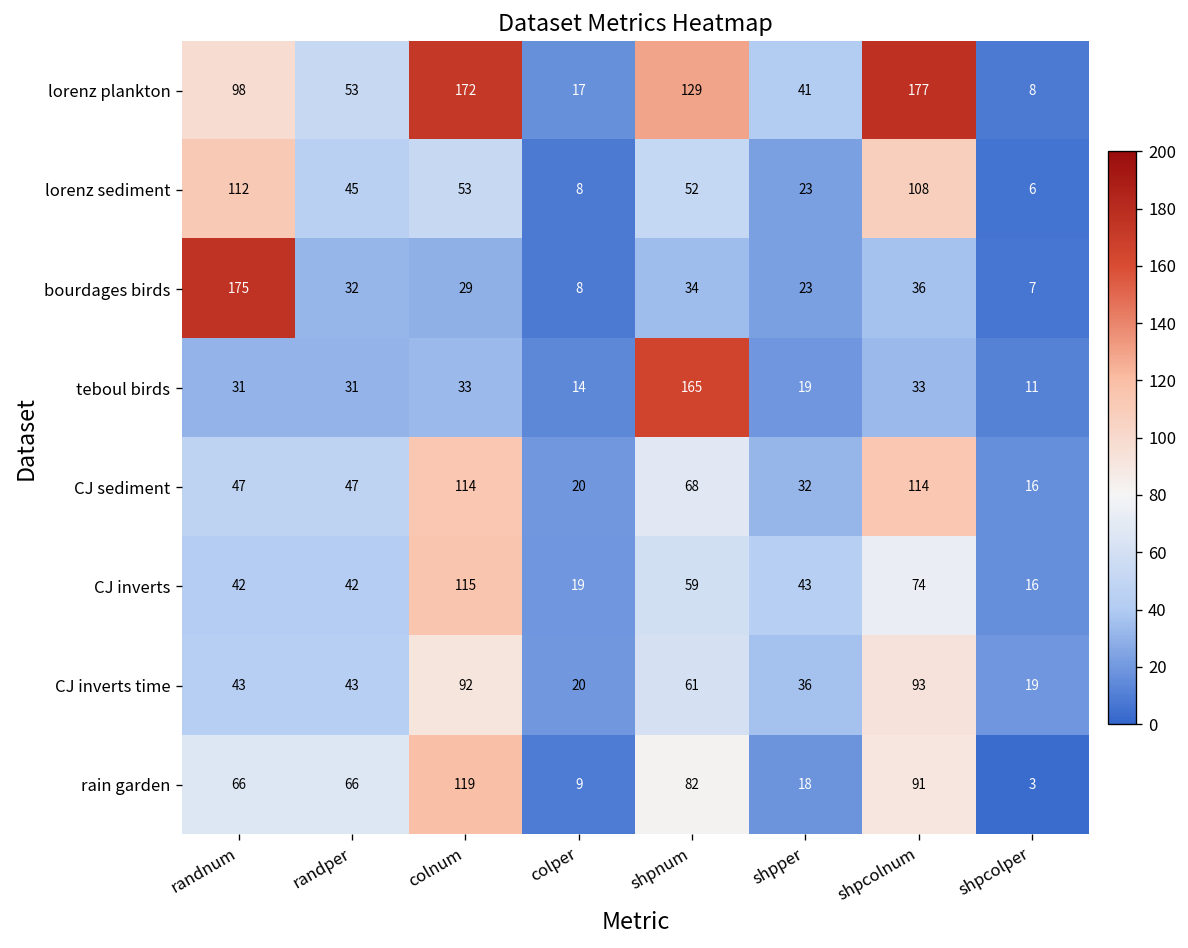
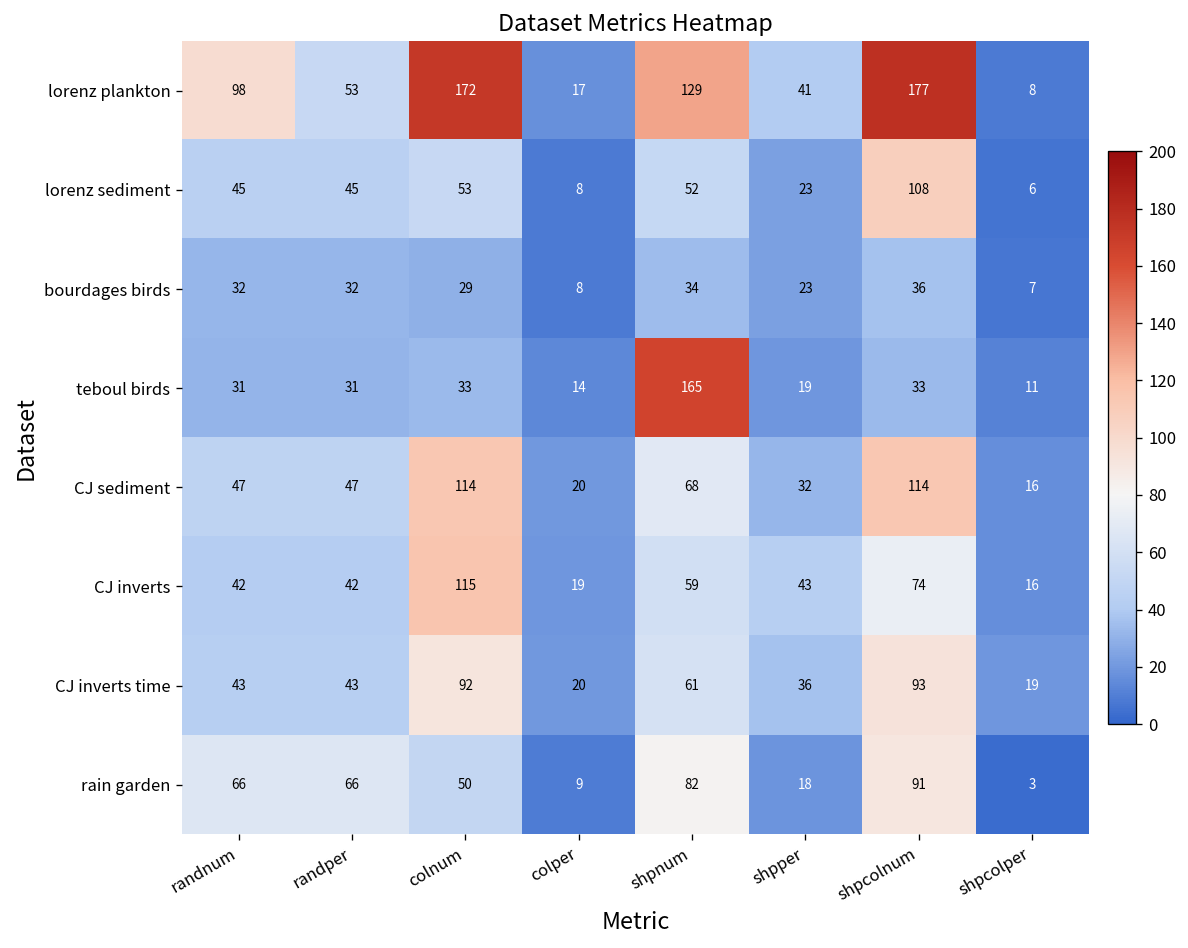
  {
    "lorenz plankton": {
      "randnum": 98,
      "randper": 53,
      "colnum": 172,
      "colper": 17,
      "shpnum": 129,
      "shpper": 41,
      "shpcolnum": 177,
      "shpcolper": 8
    },
    "lorenz sediment": {
-     "randnum": 112,
+     "randnum": 45,
      "randper": 45,
      "colnum": 53,
      "colper": 8,
      "shpnum": 52,
      "shpper": 23,
      "shpcolnum": 108,
      "shpcolper": 6
    },
    "bourdages birds": {
-     "randnum": 175,
+     "randnum": 32,
      "randper": 32,
      "colnum": 29,
      "colper": 8,
      "shpnum": 34,
      "shpper": 23,
      "shpcolnum": 36,
      "shpcolper": 7
    },
    "teboul birds": {
      "randnum": 31,
      "randper": 31,
      "colnum": 33,
      "colper": 14,
      "shpnum": 165,
      "shpper": 19,
      "shpcolnum": 33,
      "shpcolper": 11
    },
    "CJ sediment": {
      "randnum": 47,
      "randper": 47,
      "colnum": 114,
      "colper": 20,
      "shpnum": 68,
      "shpper": 32,
      "shpcolnum": 114,
      "shpcolper": 16
    },
    "CJ inverts": {
      "randnum": 42,
      "randper": 42,
      "colnum": 115,
      "colper": 19,
      "shpnum": 59,
      "shpper": 43,
      "shpcolnum": 74,
      "shpcolper": 16
    },
    "CJ inverts time": {
      "randnum": 43,
      "randper": 43,
      "colnum": 92,
      "colper": 20,
      "shpnum": 61,
      "shpper": 36,
      "shpcolnum": 93,
      "shpcolper": 19
    },
    "rain garden": {
      "randnum": 66,
      "randper": 66,
-     "colnum": 119,
+     "colnum": 50,
      "colper": 9,
      "shpnum": 82,
      "shpper": 18,
      "shpcolnum": 91,
      "shpcolper": 3
    }
  }
